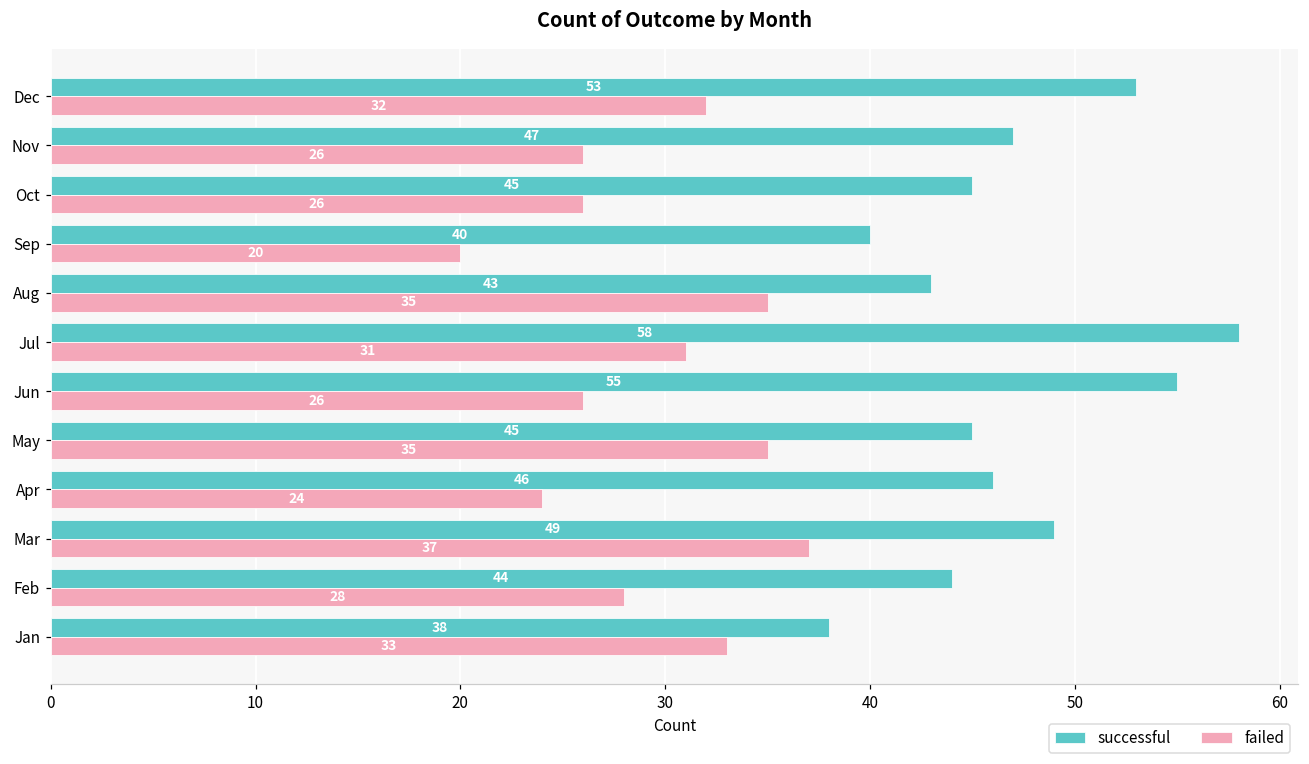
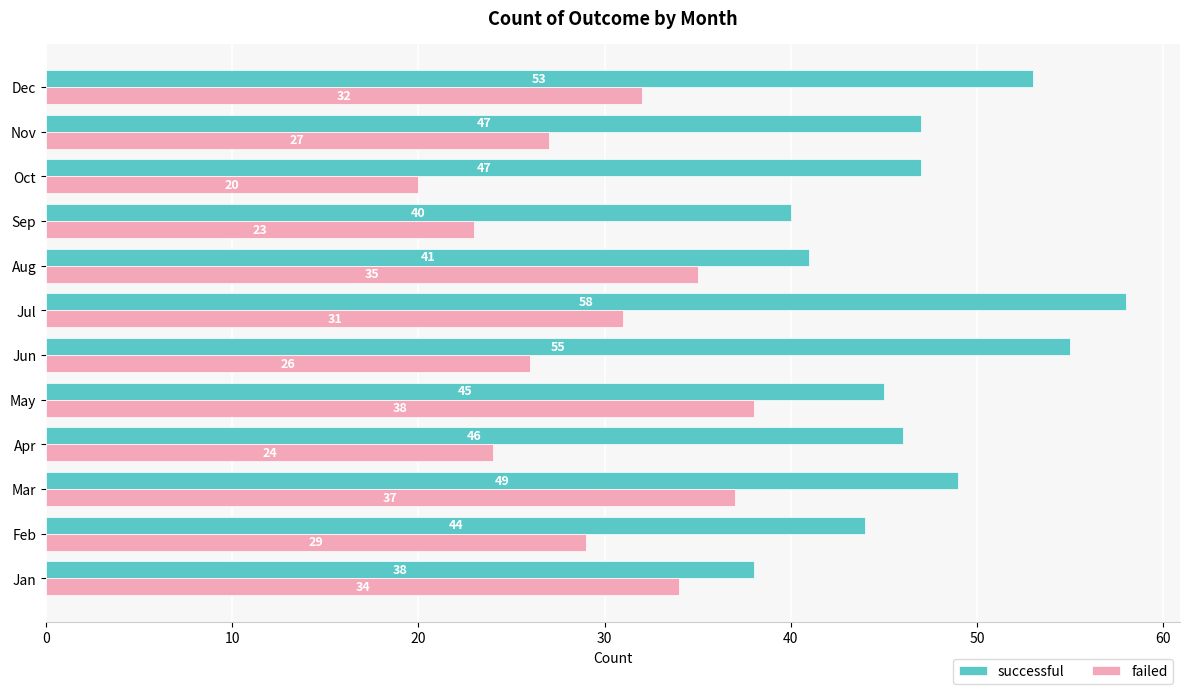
  {
    "successful": {
      "Dec": 53,
      "Nov": 47,
-     "Oct": 45,
+     "Oct": 47,
      "Sep": 40,
-     "Aug": 43,
+     "Aug": 41,
      "Jul": 58,
      "Jun": 55,
      "May": 45,
      "Apr": 46,
      "Mar": 49,
      "Feb": 44,
      "Jan": 38
    },
    "failed": {
      "Dec": 32,
-     "Nov": 26,
-     "Oct": 26,
-     "Sep": 20,
+     "Nov": 27,
+     "Oct": 20,
+     "Sep": 23,
      "Aug": 35,
      "Jul": 31,
      "Jun": 26,
-     "May": 35,
+     "May": 38,
      "Apr": 24,
      "Mar": 37,
-     "Feb": 28,
-     "Jan": 33
+     "Feb": 29,
+     "Jan": 34
    }
  }
